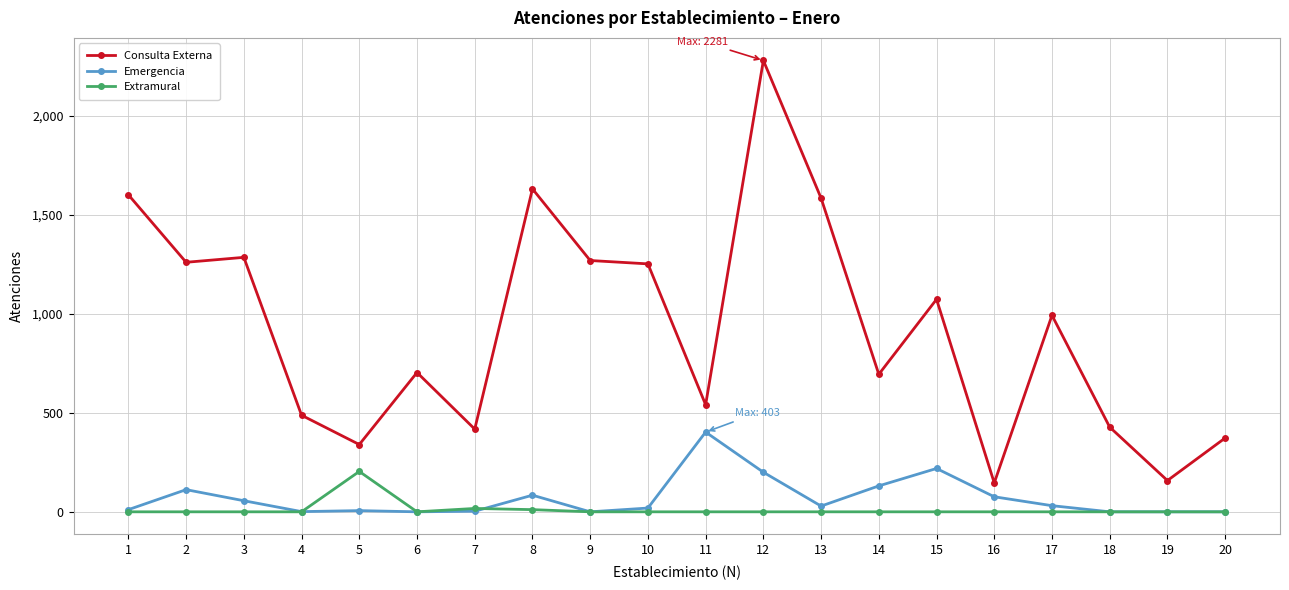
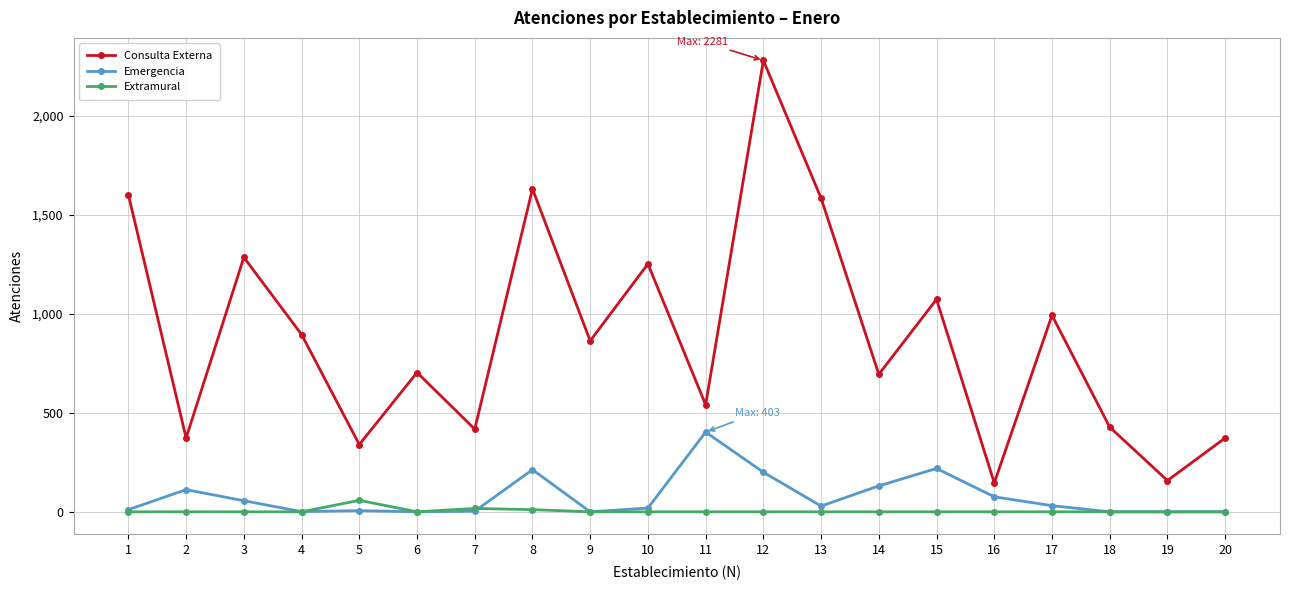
  {
    "Consulta Externa": {
      "1": "1,600",
-     "2": "1,260",
+     "2": "370",
      "3": "1,290",
-     "4": "490",
+     "4": "900",
      "5": "340",
      "6": "700",
      "7": "420",
      "8": "1,630",
-     "9": "1,270",
+     "9": "860",
      "10": "1,250",
      "11": "540",
      "13": "1,590",
      "14": "700",
      "15": "1,070",
      "16": "150",
      "17": "990",
      "18": "430",
      "19": "160",
      "20": "370"
    },
    "Emergencia": {
      "2": "110",
      "3": "60",
      "5": "10",
      "7": "0",
-     "8": "80",
+     "8": "210",
      "10": "20",
      "12": "200",
      "13": "30",
      "14": "130",
      "15": "220",
      "16": "80",
      "17": "30"
    },
    "Extramural": {
      "2": "0",
      "3": "0",
-     "5": "200",
+     "5": "60",
      "7": "20",
      "8": "10",
      "10": "0",
      "11": "0",
      "12": "0",
      "13": "0",
      "14": "0",
      "15": "0",
      "16": "0",
      "17": "0"
    }
  }
